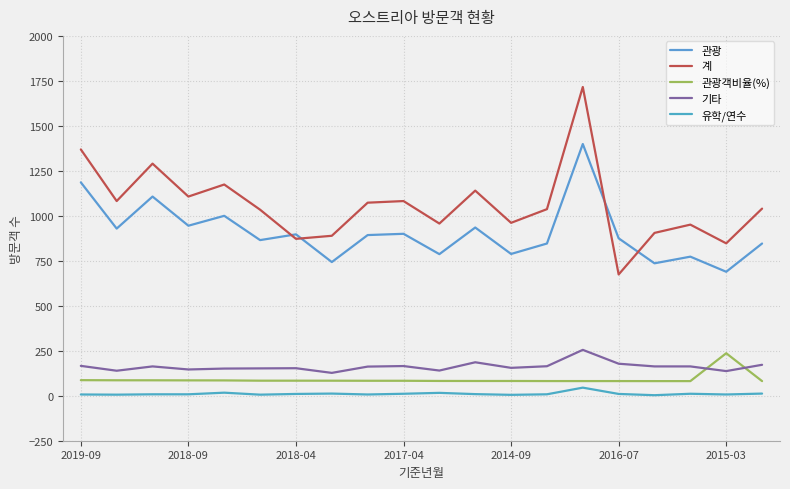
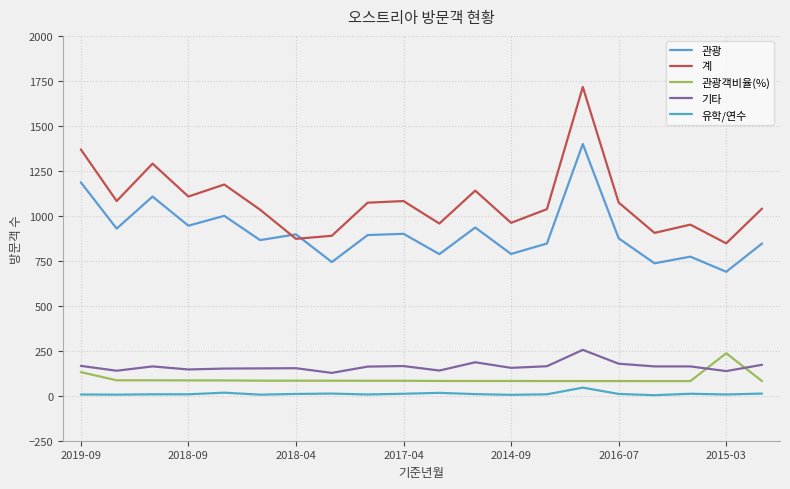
  {
    "계": {
      "2019-09": 1370,
      "2018-09": 1110,
      "2018-04": 870,
      "2017-04": 1080,
      "2014-09": 960,
-     "2016-07": 670,
+     "2016-07": 1070,
      "2015-03": 850
    },
    "관광객비율(%)": {
-     "2019-09": 90,
+     "2019-09": 130,
      "2018-09": 90,
      "2018-04": 80,
      "2017-04": 80,
      "2014-09": 80,
      "2016-07": 80,
      "2015-03": 240
    },
    "기타": {
      "2019-09": 170,
      "2018-09": 150,
      "2018-04": 150,
      "2017-04": 170,
      "2014-09": 160,
      "2016-07": 180,
      "2015-03": 140
    }
  }
